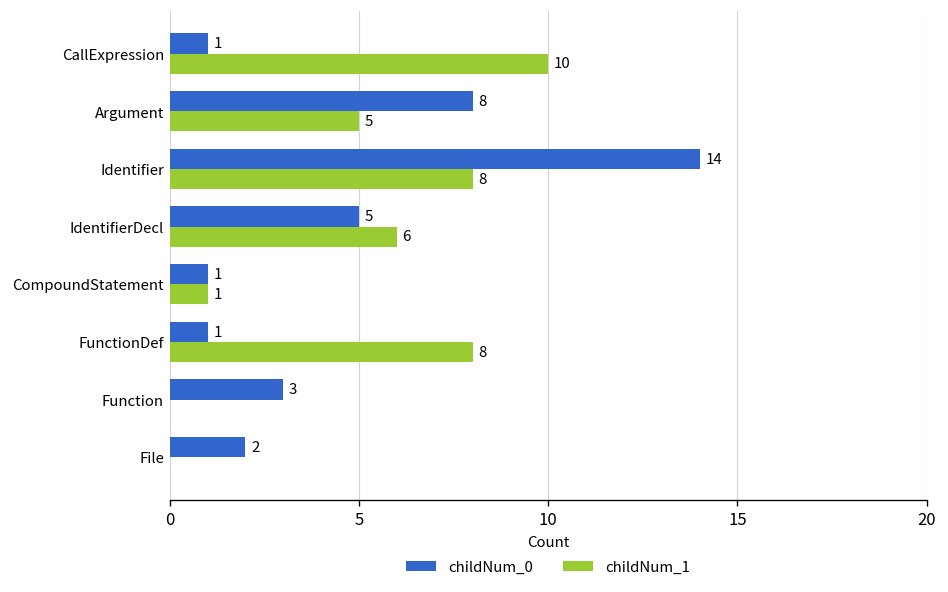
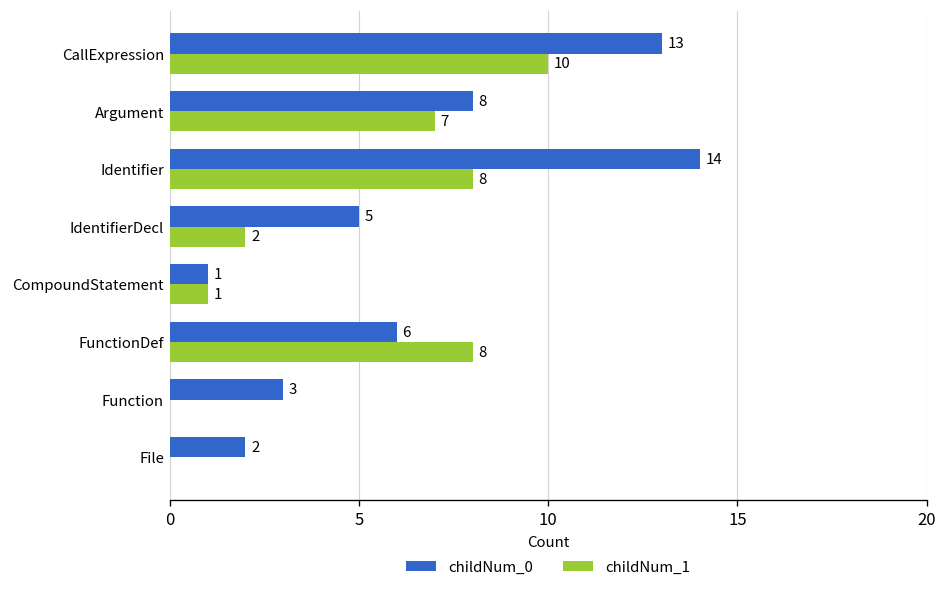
  {
    "childNum_0": {
-     "CallExpression": 1,
+     "CallExpression": 13,
      "Argument": 8,
      "Identifier": 14,
      "IdentifierDecl": 5,
      "CompoundStatement": 1,
-     "FunctionDef": 1,
+     "FunctionDef": 6,
      "Function": 3,
      "File": 2
    },
    "childNum_1": {
      "CallExpression": 10,
-     "Argument": 5,
+     "Argument": 7,
      "Identifier": 8,
-     "IdentifierDecl": 6,
+     "IdentifierDecl": 2,
      "CompoundStatement": 1,
      "FunctionDef": 8
    }
  }
